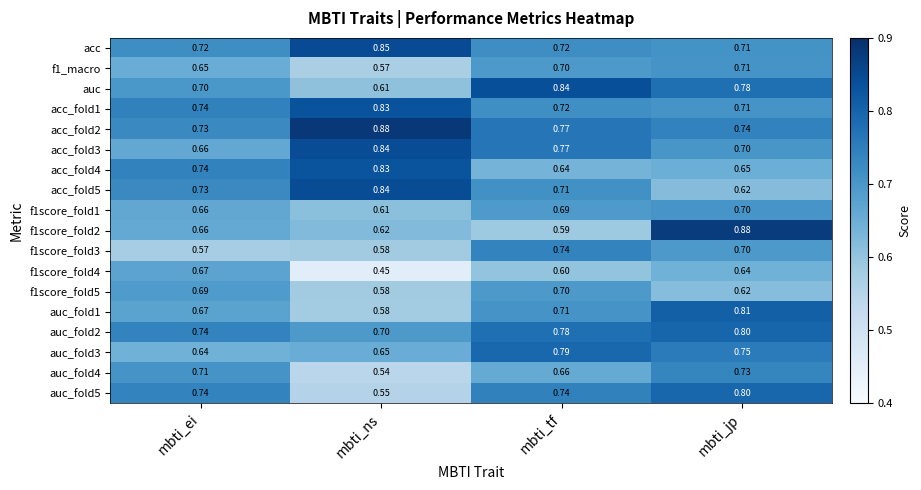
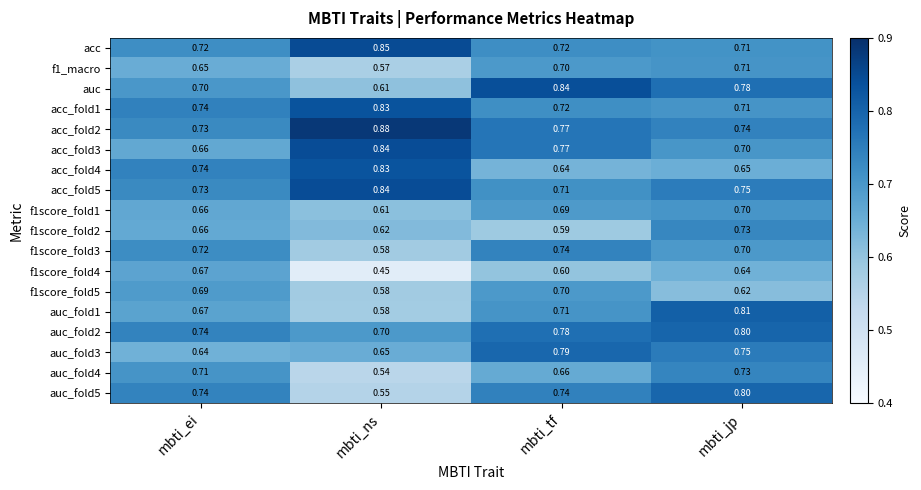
  {
    "acc": {
      "mbti_ei": 0.72,
      "mbti_ns": 0.85,
      "mbti_tf": 0.72,
      "mbti_jp": 0.71
    },
    "f1_macro": {
      "mbti_ei": 0.65,
      "mbti_ns": 0.57,
      "mbti_tf": 0.70,
      "mbti_jp": 0.71
    },
    "auc": {
      "mbti_ei": 0.70,
      "mbti_ns": 0.61,
      "mbti_tf": 0.84,
      "mbti_jp": 0.78
    },
    "acc_fold1": {
      "mbti_ei": 0.74,
      "mbti_ns": 0.83,
      "mbti_tf": 0.72,
      "mbti_jp": 0.71
    },
    "acc_fold2": {
      "mbti_ei": 0.73,
      "mbti_ns": 0.88,
      "mbti_tf": 0.77,
      "mbti_jp": 0.74
    },
    "acc_fold3": {
      "mbti_ei": 0.66,
      "mbti_ns": 0.84,
      "mbti_tf": 0.77,
      "mbti_jp": 0.70
    },
    "acc_fold4": {
      "mbti_ei": 0.74,
      "mbti_ns": 0.83,
      "mbti_tf": 0.64,
      "mbti_jp": 0.65
    },
    "acc_fold5": {
      "mbti_ei": 0.73,
      "mbti_ns": 0.84,
      "mbti_tf": 0.71,
-     "mbti_jp": 0.62
+     "mbti_jp": 0.75
    },
    "f1score_fold1": {
      "mbti_ei": 0.66,
      "mbti_ns": 0.61,
      "mbti_tf": 0.69,
      "mbti_jp": 0.70
    },
    "f1score_fold2": {
      "mbti_ei": 0.66,
      "mbti_ns": 0.62,
      "mbti_tf": 0.59,
-     "mbti_jp": 0.88
+     "mbti_jp": 0.73
    },
    "f1score_fold3": {
-     "mbti_ei": 0.57,
+     "mbti_ei": 0.72,
      "mbti_ns": 0.58,
      "mbti_tf": 0.74,
      "mbti_jp": 0.70
    },
    "f1score_fold4": {
      "mbti_ei": 0.67,
      "mbti_ns": 0.45,
      "mbti_tf": 0.60,
      "mbti_jp": 0.64
    },
    "f1score_fold5": {
      "mbti_ei": 0.69,
      "mbti_ns": 0.58,
      "mbti_tf": 0.70,
      "mbti_jp": 0.62
    },
    "auc_fold1": {
      "mbti_ei": 0.67,
      "mbti_ns": 0.58,
      "mbti_tf": 0.71,
      "mbti_jp": 0.81
    },
    "auc_fold2": {
      "mbti_ei": 0.74,
      "mbti_ns": 0.70,
      "mbti_tf": 0.78,
      "mbti_jp": 0.80
    },
    "auc_fold3": {
      "mbti_ei": 0.64,
      "mbti_ns": 0.65,
      "mbti_tf": 0.79,
      "mbti_jp": 0.75
    },
    "auc_fold4": {
      "mbti_ei": 0.71,
      "mbti_ns": 0.54,
      "mbti_tf": 0.66,
      "mbti_jp": 0.73
    },
    "auc_fold5": {
      "mbti_ei": 0.74,
      "mbti_ns": 0.55,
      "mbti_tf": 0.74,
      "mbti_jp": 0.80
    }
  }
